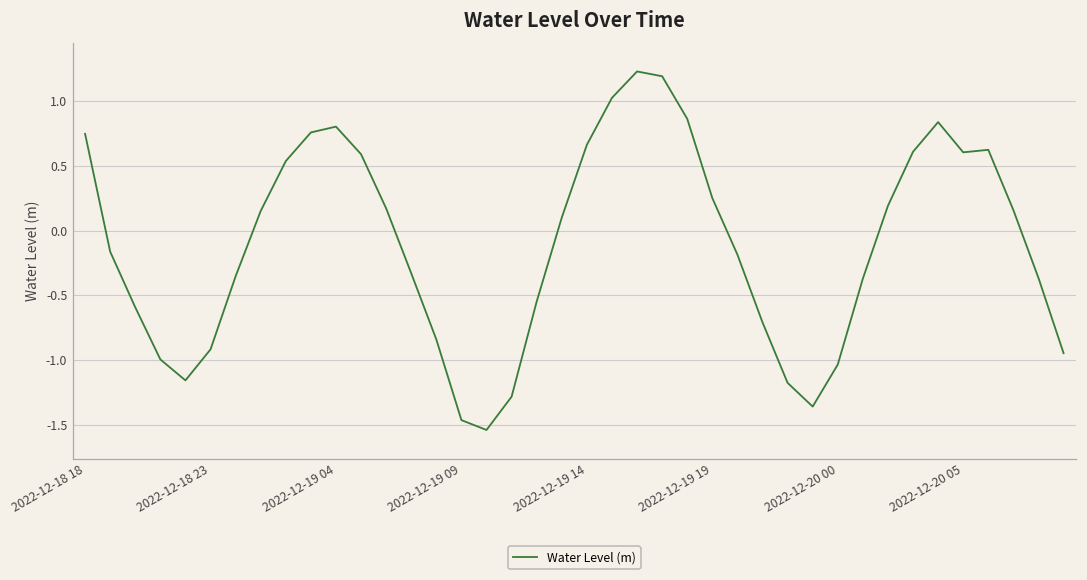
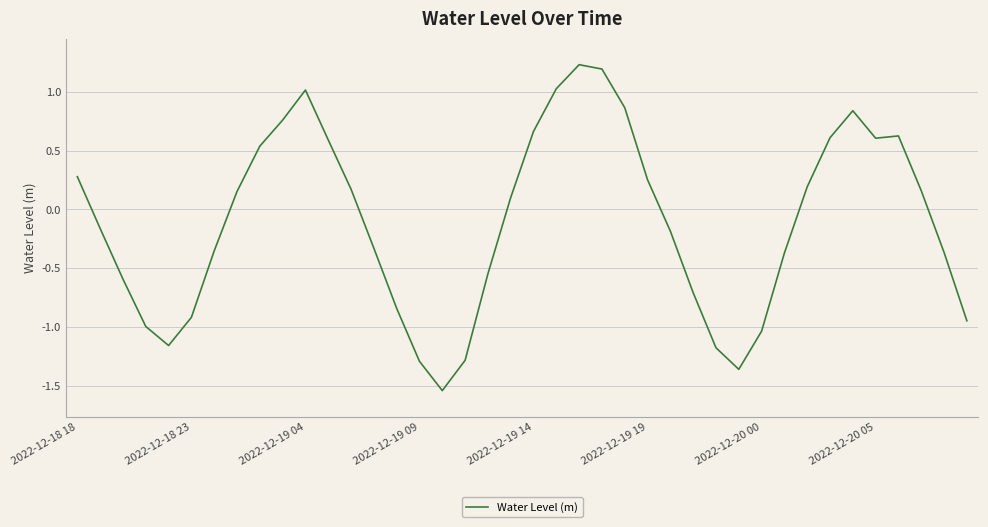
  {
-   "2022-12-18 18": 0.75,
+   "2022-12-18 18": 0.28,
    "2022-12-18 23": -0.92,
-   "2022-12-19 04": 0.81,
-   "2022-12-19 09": -1.47,
+   "2022-12-19 04": 1.02,
+   "2022-12-19 09": -1.29,
    "2022-12-19 14": 0.66,
    "2022-12-19 19": 0.25,
    "2022-12-20 00": -1.04,
    "2022-12-20 05": 0.61
  }
